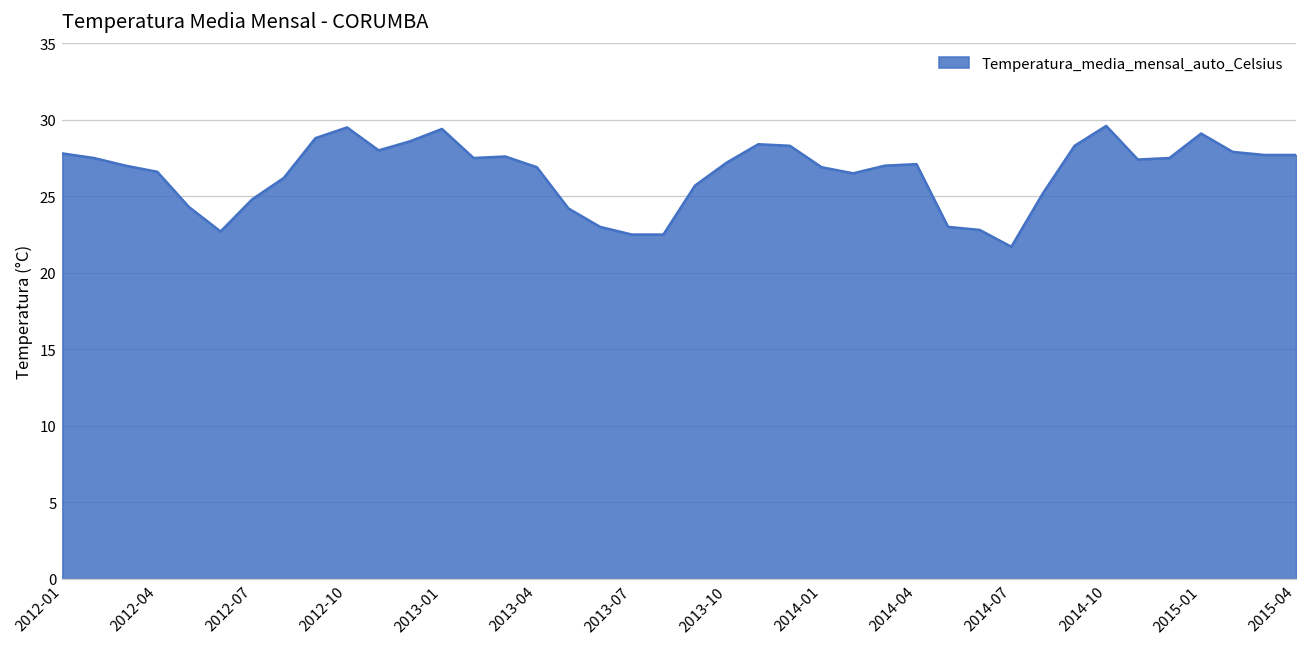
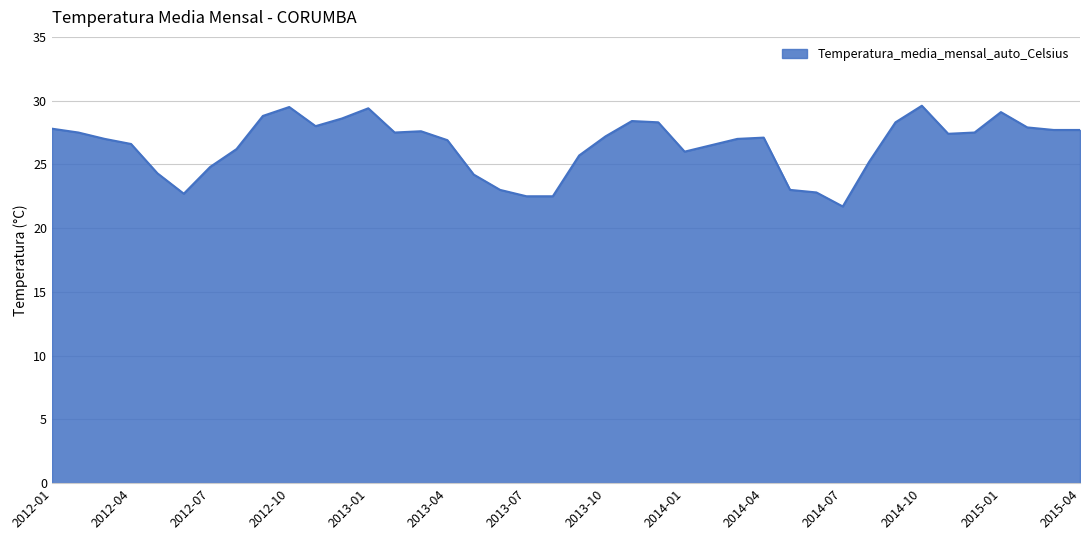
  {
    "2012-01": 27.8,
    "2012-04": 26.6,
    "2012-07": 24.8,
    "2012-10": 29.5,
    "2013-01": 29.4,
    "2013-04": 26.9,
    "2013-07": 22.5,
    "2013-10": 27.2,
-   "2014-01": 26.9,
+   "2014-01": 26.0,
    "2014-04": 27.1,
    "2014-07": 21.7,
    "2014-10": 29.6,
    "2015-01": 29.1,
    "2015-04": 27.7
  }
